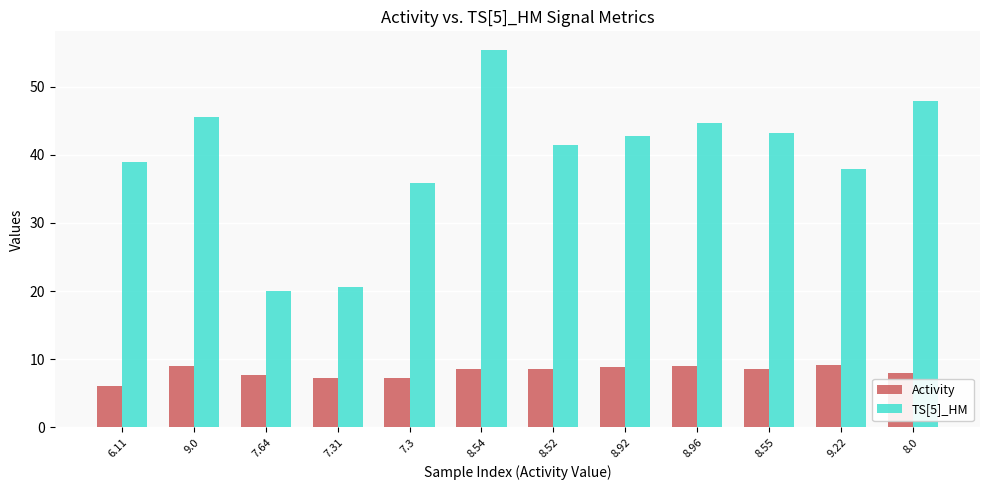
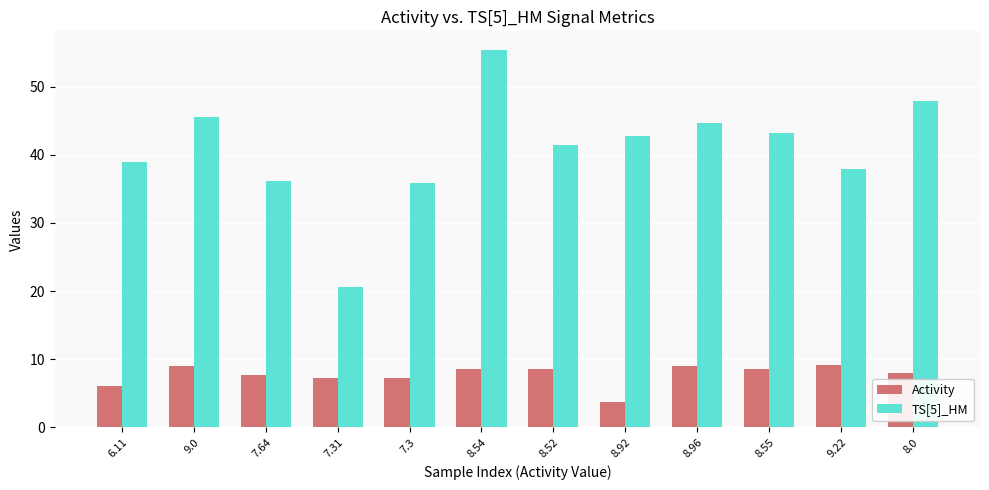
  {
    "Activity": {
      "6.11": 6,
      "9.0": 9,
      "7.64": 8,
      "7.31": 7,
      "7.3": 7,
      "8.54": 9,
      "8.52": 9,
-     "8.92": 9,
+     "8.92": 4,
      "8.96": 9,
      "8.55": 9,
      "9.22": 9,
      "8.0": 8
    },
    "TS[5]_HM": {
      "6.11": 39,
      "9.0": 45,
-     "7.64": 20,
+     "7.64": 36,
      "7.31": 21,
      "7.3": 36,
      "8.54": 55,
      "8.52": 42,
      "8.92": 43,
      "8.96": 45,
      "8.55": 43,
      "9.22": 38,
      "8.0": 48
    }
  }
